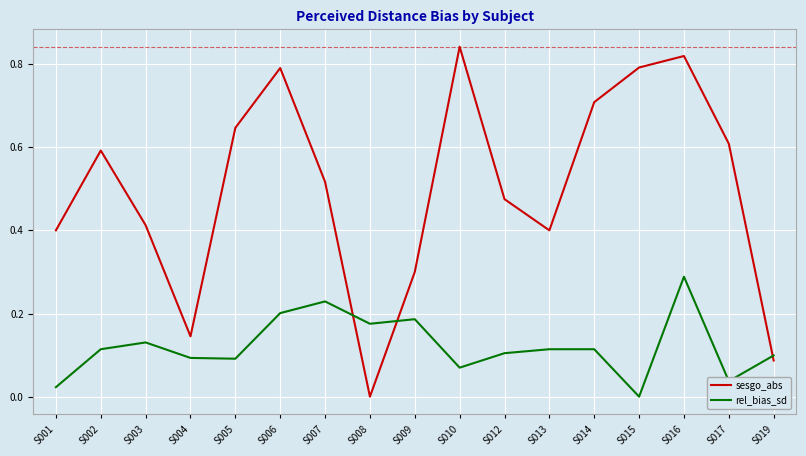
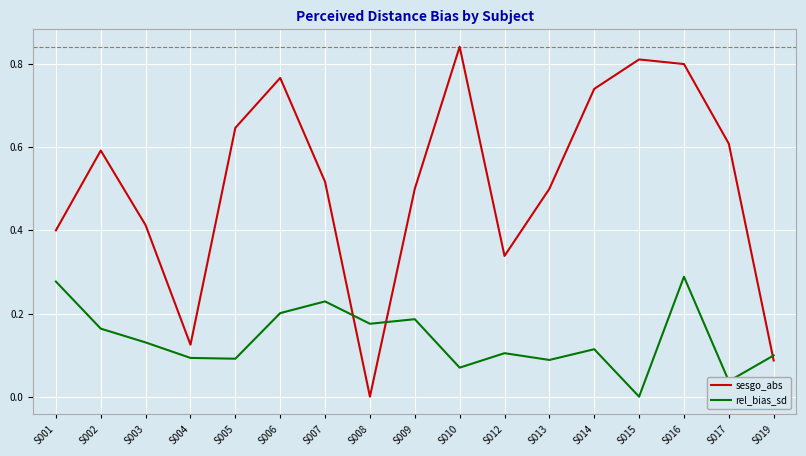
  {
    "sesgo_abs": {
      "S001": 0.40,
      "S002": 0.59,
      "S003": 0.41,
-     "S004": 0.15,
+     "S004": 0.12,
      "S005": 0.65,
-     "S006": 0.79,
+     "S006": 0.77,
      "S007": 0.52,
      "S008": 0.00,
-     "S009": 0.3,
+     "S009": 0.5,
      "S010": 0.84,
-     "S012": 0.48,
-     "S013": 0.4,
-     "S014": 0.71,
-     "S015": 0.79,
-     "S016": 0.82,
+     "S012": 0.34,
+     "S013": 0.5,
+     "S014": 0.74,
+     "S015": 0.81,
+     "S016": 0.80,
      "S017": 0.61,
      "S019": 0.09
    },
    "rel_bias_sd": {
-     "S001": 0.02,
-     "S002": 0.11,
+     "S001": 0.28,
+     "S002": 0.16,
      "S003": 0.13,
      "S004": 0.09,
      "S005": 0.09,
      "S006": 0.20,
      "S007": 0.23,
      "S008": 0.18,
      "S009": 0.19,
      "S010": 0.07,
      "S012": 0.10,
-     "S013": 0.11,
+     "S013": 0.09,
      "S014": 0.11,
      "S015": 0.00,
      "S016": 0.29,
      "S019": 0.10
    }
  }
